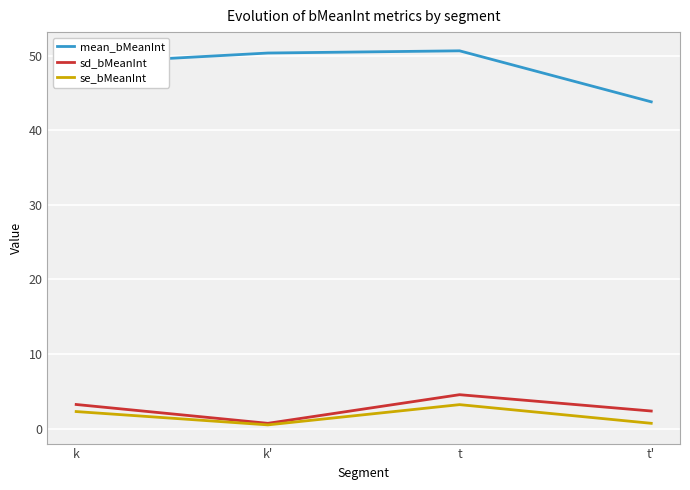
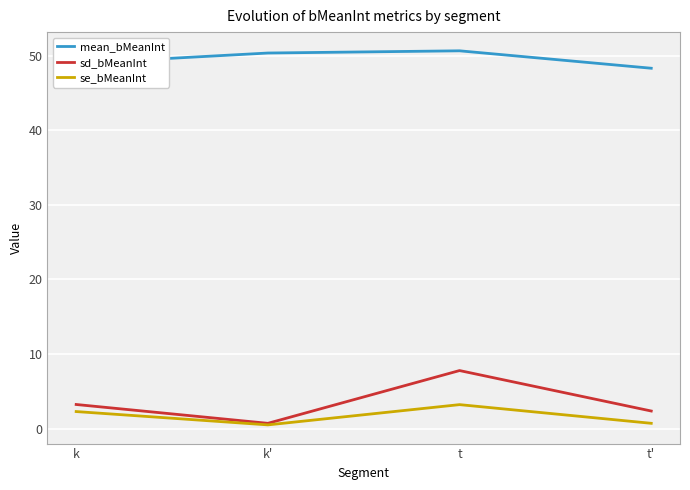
  {
    "mean_bMeanInt": {
      "k'": 50,
      "t": 51,
-     "t'": 44
+     "t'": 48
    },
    "sd_bMeanInt": {
      "k": 3,
-     "t": 5,
+     "t": 8,
      "t'": 2
    },
    "se_bMeanInt": {
      "k": 2,
      "t": 3,
      "t'": 1
    }
  }
